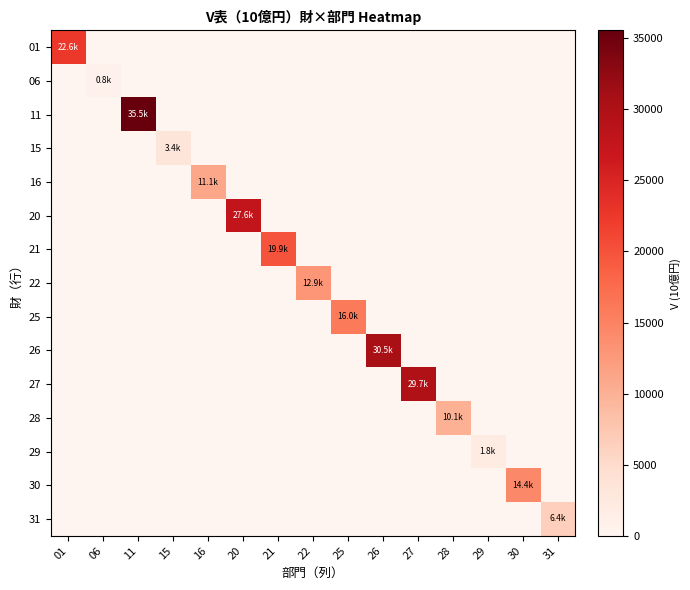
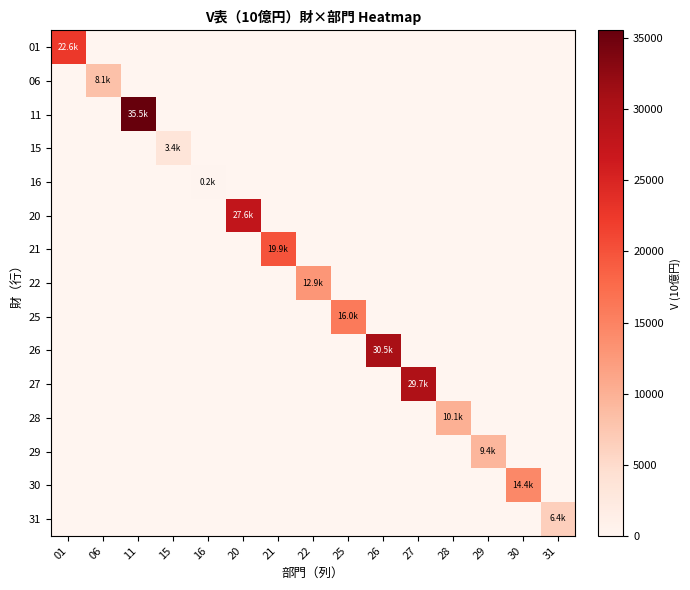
  {
    "01": {
      "01": "22.6k"
    },
    "06": {
-     "06": "0.8k"
+     "06": "8.1k"
    },
    "11": {
      "11": "35.5k"
    },
    "15": {
      "15": "3.4k"
    },
    "16": {
-     "16": "11.1k"
+     "16": "0.2k"
    },
    "20": {
      "20": "27.6k"
    },
    "21": {
      "21": "19.9k"
    },
    "22": {
      "22": "12.9k"
    },
    "25": {
      "25": "16.0k"
    },
    "26": {
      "26": "30.5k"
    },
    "27": {
      "27": "29.7k"
    },
    "28": {
      "28": "10.1k"
    },
    "29": {
-     "29": "1.8k"
+     "29": "9.4k"
    },
    "30": {
      "30": "14.4k"
    },
    "31": {
      "31": "6.4k"
    }
  }
